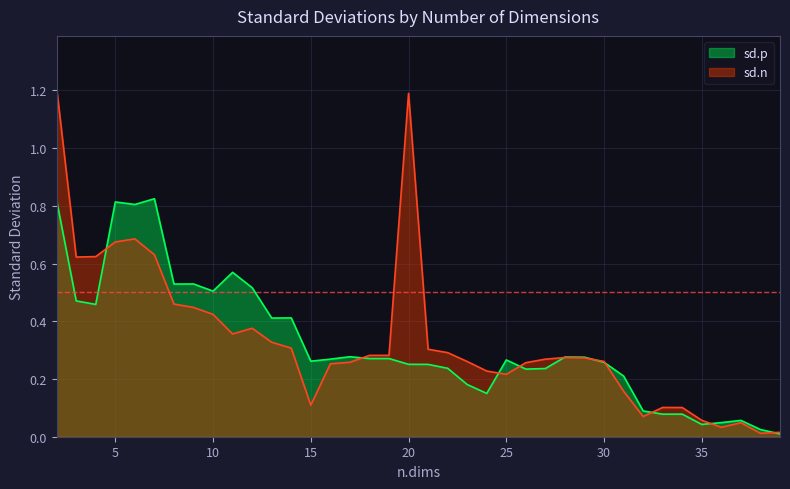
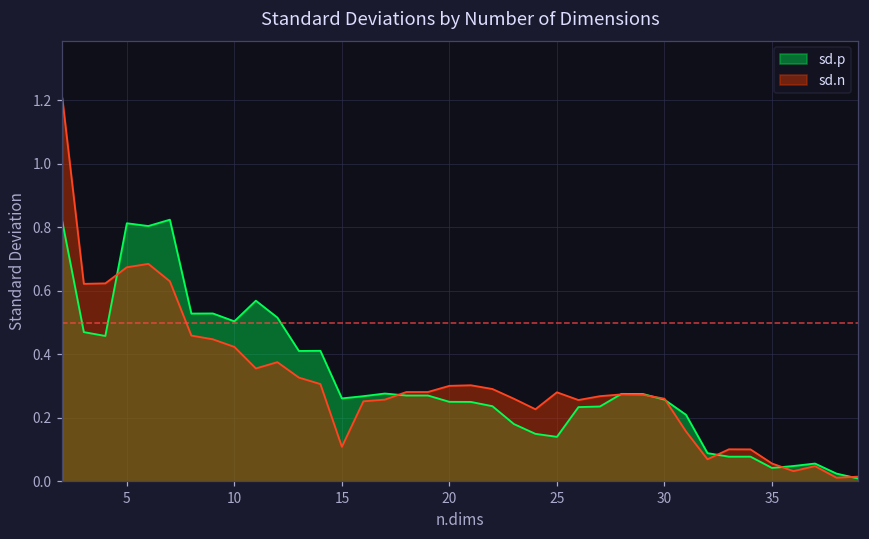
  {
    "sd.p": {
      "5": 0.81,
      "10": 0.50,
      "15": 0.26,
      "20": 0.25,
-     "25": 0.27,
+     "25": 0.14,
      "35": 0.04
    },
    "sd.n": {
      "5": 0.67,
      "10": 0.42,
      "15": 0.11,
-     "20": 1.19,
-     "25": 0.22,
+     "20": 0.30,
+     "25": 0.28,
      "35": 0.06
    }
  }
